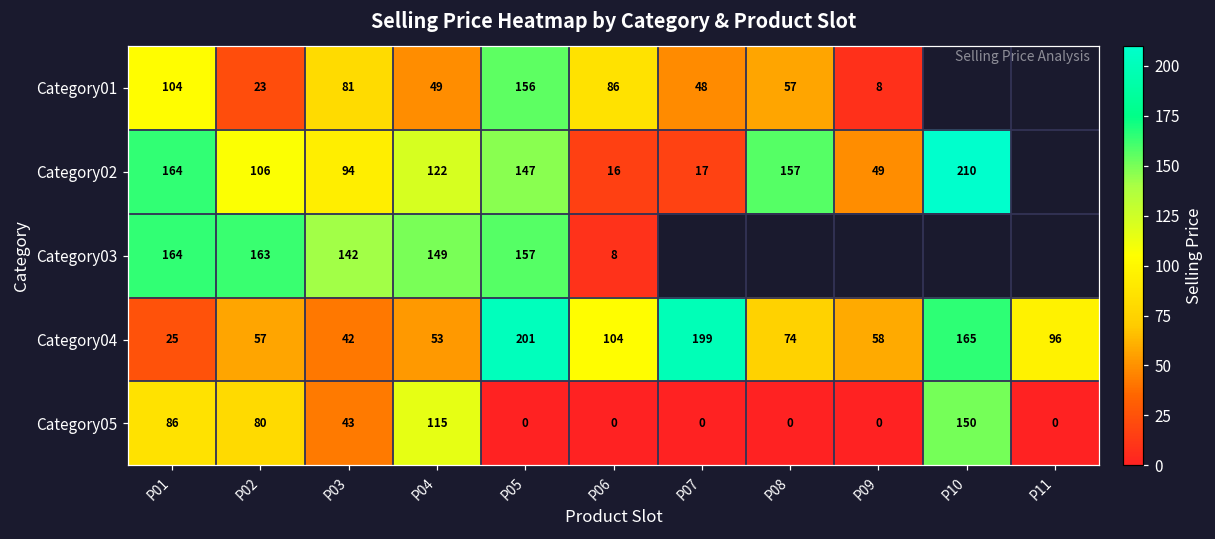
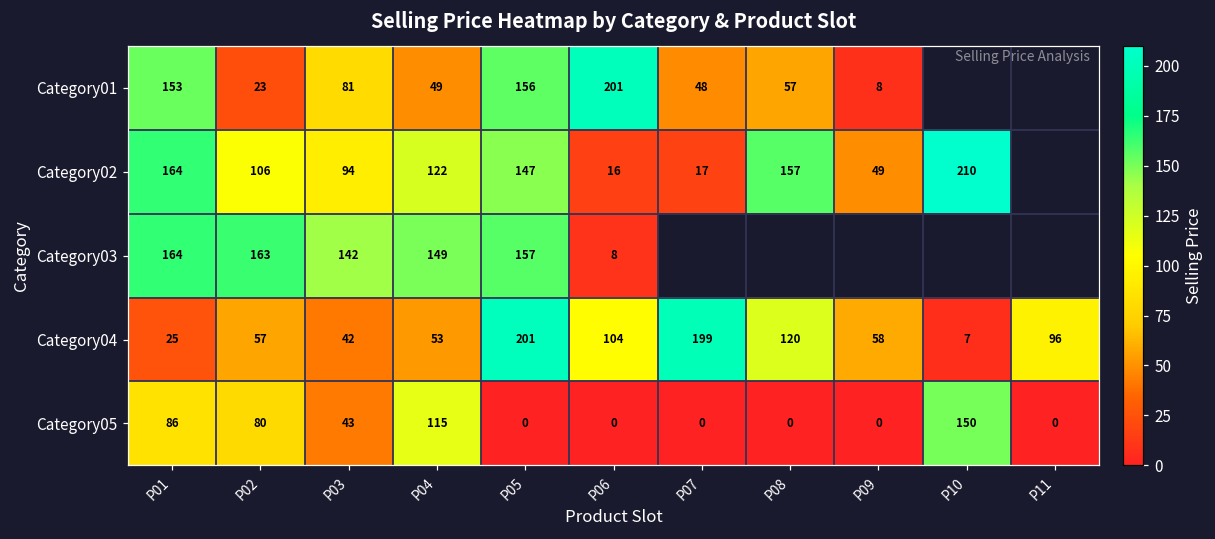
  {
    "Category01": {
-     "P01": 104,
+     "P01": 153,
      "P02": 23,
      "P03": 81,
      "P04": 49,
      "P05": 156,
-     "P06": 86,
+     "P06": 201,
      "P07": 48,
      "P08": 57,
      "P09": 8
    },
    "Category02": {
      "P01": 164,
      "P02": 106,
      "P03": 94,
      "P04": 122,
      "P05": 147,
      "P06": 16,
      "P07": 17,
      "P08": 157,
      "P09": 49,
      "P10": 210
    },
    "Category03": {
      "P01": 164,
      "P02": 163,
      "P03": 142,
      "P04": 149,
      "P05": 157,
      "P06": 8
    },
    "Category04": {
      "P01": 25,
      "P02": 57,
      "P03": 42,
      "P04": 53,
      "P05": 201,
      "P06": 104,
      "P07": 199,
-     "P08": 74,
+     "P08": 120,
      "P09": 58,
-     "P10": 165,
+     "P10": 7,
      "P11": 96
    },
    "Category05": {
      "P01": 86,
      "P02": 80,
      "P03": 43,
      "P04": 115,
      "P05": 0,
      "P06": 0,
      "P07": 0,
      "P08": 0,
      "P09": 0,
      "P10": 150,
      "P11": 0
    }
  }
